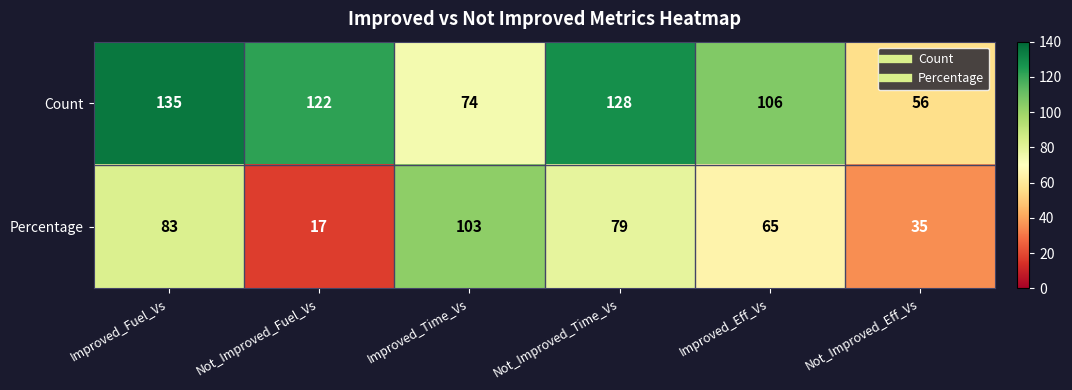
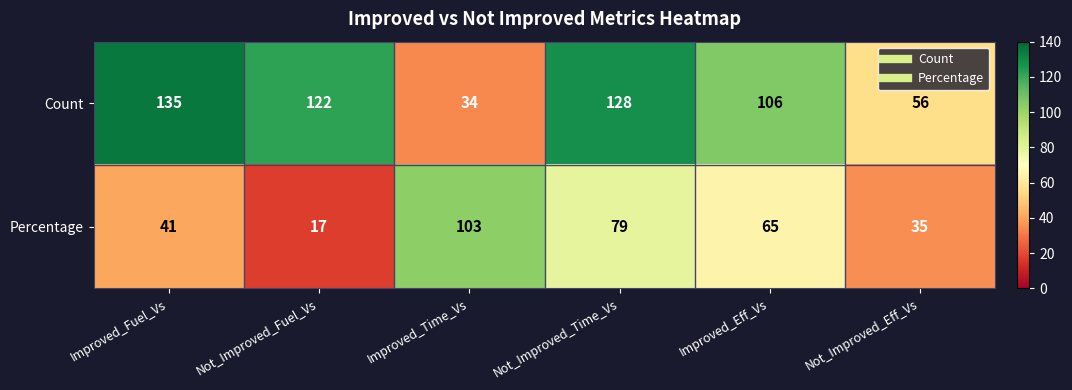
  {
    "Count": {
      "Improved_Fuel_Vs": 135,
      "Not_Improved_Fuel_Vs": 122,
-     "Improved_Time_Vs": 74,
+     "Improved_Time_Vs": 34,
      "Not_Improved_Time_Vs": 128,
      "Improved_Eff_Vs": 106,
      "Not_Improved_Eff_Vs": 56
    },
    "Percentage": {
-     "Improved_Fuel_Vs": 83,
+     "Improved_Fuel_Vs": 41,
      "Not_Improved_Fuel_Vs": 17,
      "Improved_Time_Vs": 103,
      "Not_Improved_Time_Vs": 79,
      "Improved_Eff_Vs": 65,
      "Not_Improved_Eff_Vs": 35
    }
  }
